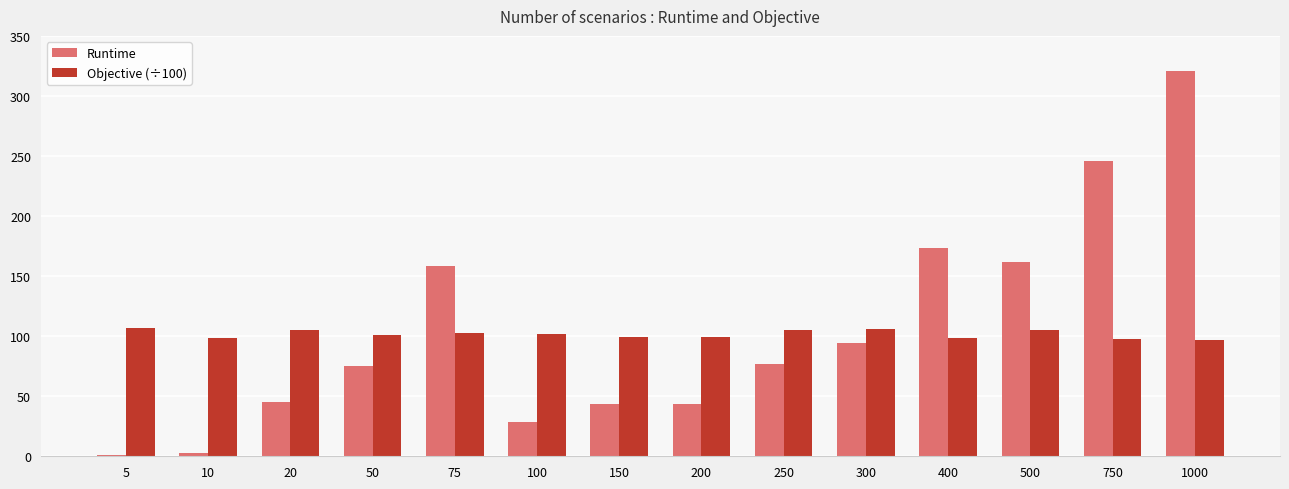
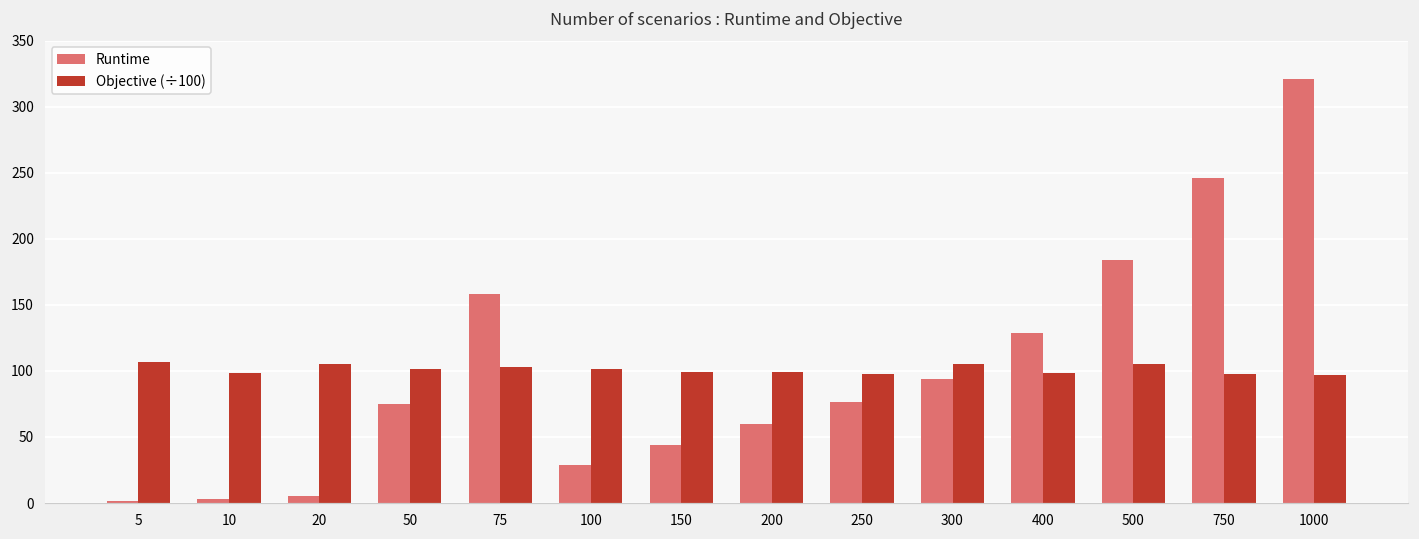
  {
    "Runtime": {
      "10": 3,
-     "20": 45,
+     "20": 5,
      "50": 75,
      "75": 159,
      "100": 29,
      "150": 44,
-     "200": 44,
+     "200": 60,
      "250": 77,
      "300": 94,
-     "400": 173,
-     "500": 162,
+     "400": 129,
+     "500": 184,
      "750": 246,
      "1000": 321
    },
    "Objective (÷100)": {
      "5": 107,
      "10": 98,
      "20": 105,
      "50": 101,
      "75": 103,
      "100": 102,
      "150": 99,
      "200": 99,
-     "250": 105,
+     "250": 98,
      "300": 106,
      "400": 98,
      "500": 105,
      "750": 97,
      "1000": 97
    }
  }
